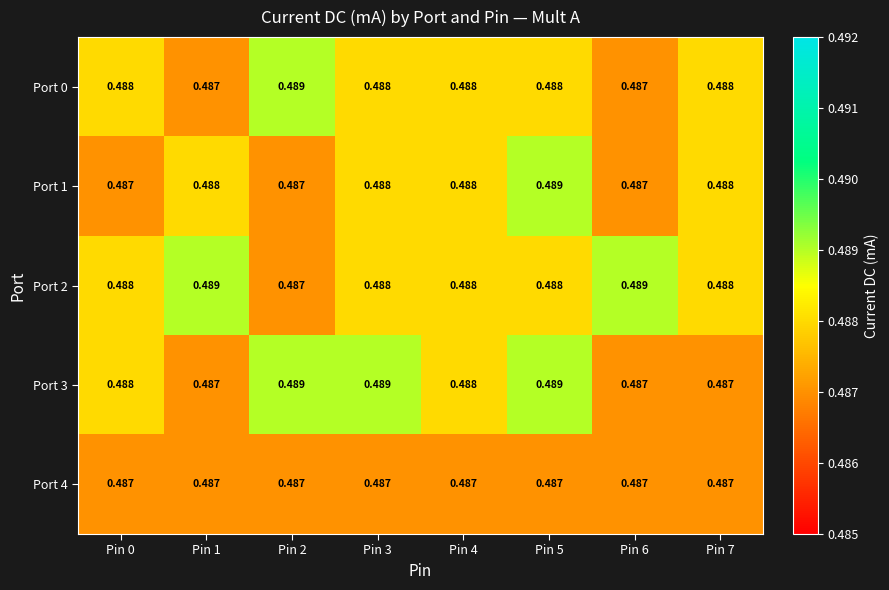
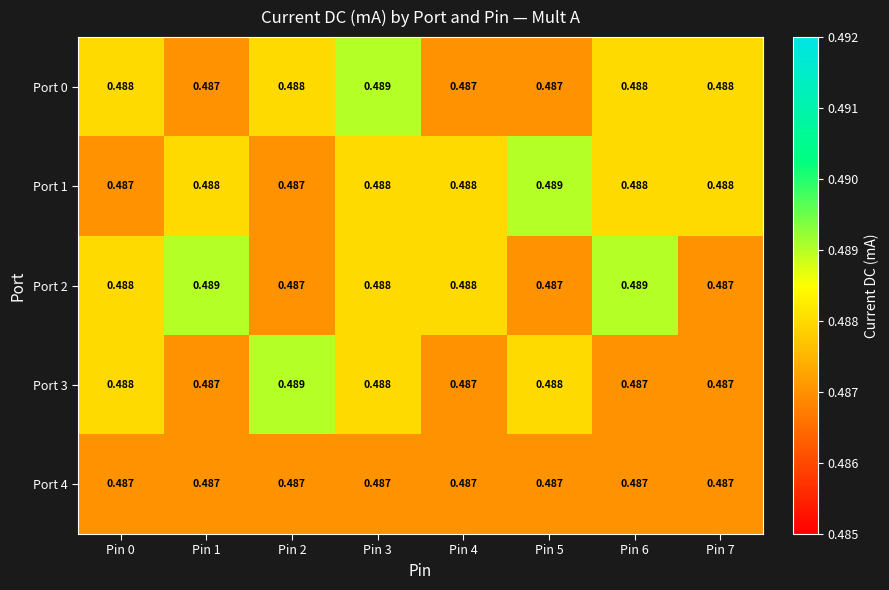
  {
    "Port 0": {
      "Pin 0": 0.488,
      "Pin 1": 0.487,
-     "Pin 2": 0.489,
-     "Pin 3": 0.488,
-     "Pin 4": 0.488,
-     "Pin 5": 0.488,
-     "Pin 6": 0.487,
+     "Pin 2": 0.488,
+     "Pin 3": 0.489,
+     "Pin 4": 0.487,
+     "Pin 5": 0.487,
+     "Pin 6": 0.488,
      "Pin 7": 0.488
    },
    "Port 1": {
      "Pin 0": 0.487,
      "Pin 1": 0.488,
      "Pin 2": 0.487,
      "Pin 3": 0.488,
      "Pin 4": 0.488,
      "Pin 5": 0.489,
-     "Pin 6": 0.487,
+     "Pin 6": 0.488,
      "Pin 7": 0.488
    },
    "Port 2": {
      "Pin 0": 0.488,
      "Pin 1": 0.489,
      "Pin 2": 0.487,
      "Pin 3": 0.488,
      "Pin 4": 0.488,
-     "Pin 5": 0.488,
+     "Pin 5": 0.487,
      "Pin 6": 0.489,
-     "Pin 7": 0.488
+     "Pin 7": 0.487
    },
    "Port 3": {
      "Pin 0": 0.488,
      "Pin 1": 0.487,
      "Pin 2": 0.489,
-     "Pin 3": 0.489,
-     "Pin 4": 0.488,
-     "Pin 5": 0.489,
+     "Pin 3": 0.488,
+     "Pin 4": 0.487,
+     "Pin 5": 0.488,
      "Pin 6": 0.487,
      "Pin 7": 0.487
    },
    "Port 4": {
      "Pin 0": 0.487,
      "Pin 1": 0.487,
      "Pin 2": 0.487,
      "Pin 3": 0.487,
      "Pin 4": 0.487,
      "Pin 5": 0.487,
      "Pin 6": 0.487,
      "Pin 7": 0.487
    }
  }
